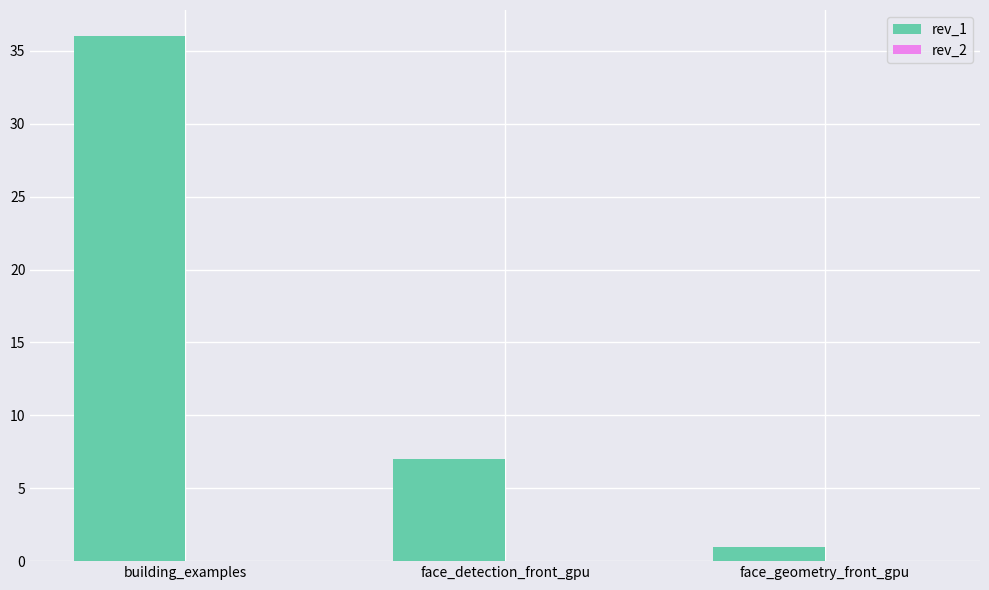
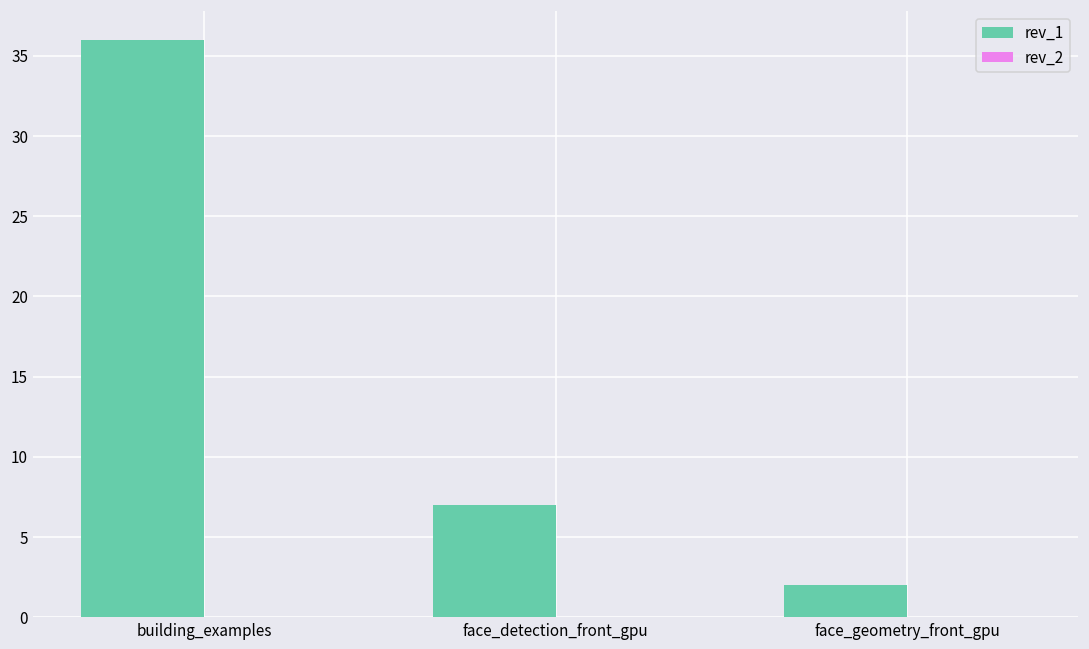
  {
    "rev_1": {
      "building_examples": 36,
      "face_detection_front_gpu": 7,
-     "face_geometry_front_gpu": 1
+     "face_geometry_front_gpu": 2
    },
    "rev_2": {
      "building_examples": 0,
      "face_detection_front_gpu": 0,
      "face_geometry_front_gpu": 0
    }
  }
